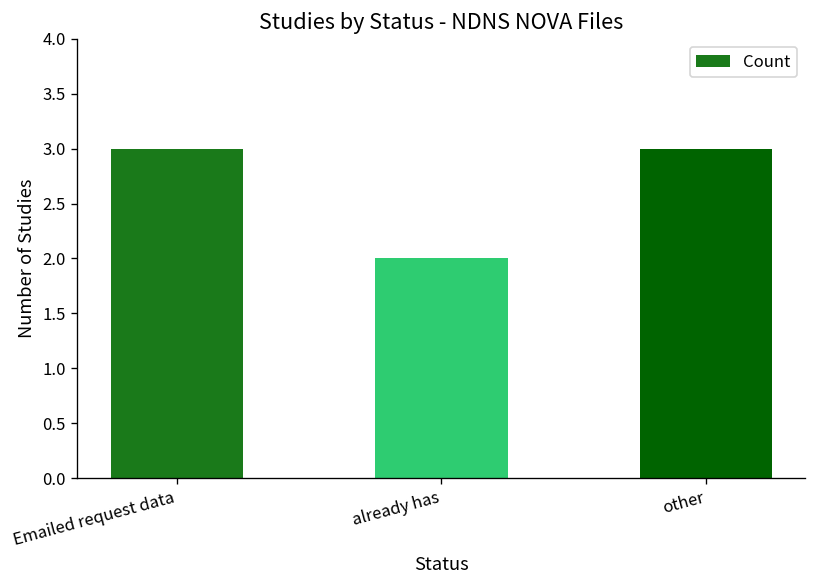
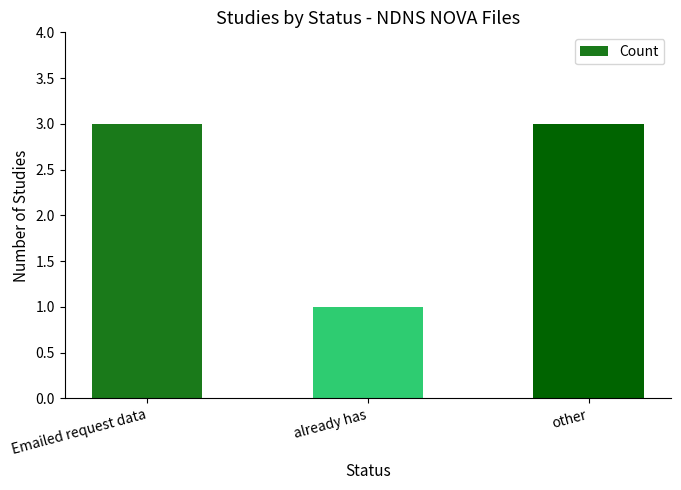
  {
    "Emailed request data": 3,
-   "already has": 2,
+   "already has": 1,
    "other": 3
  }
